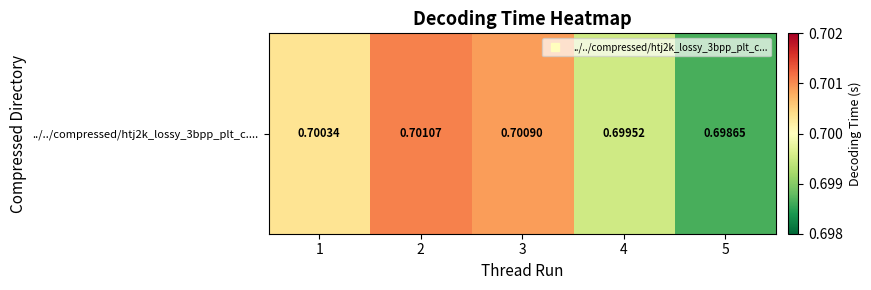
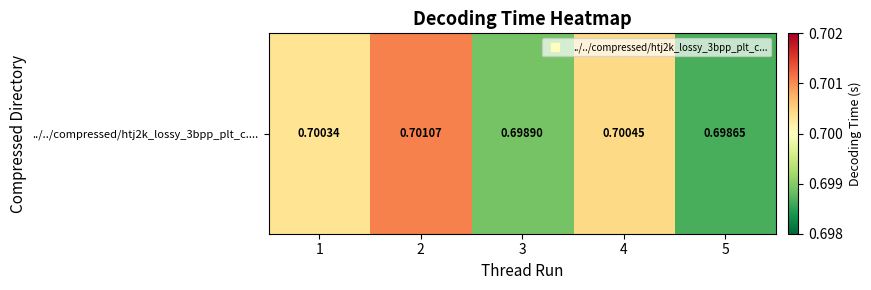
  {
    "../../compressed/htj2k_lossy_3bpp_plt_c....": {
      "1": 0.70034,
      "2": 0.70107,
-     "3": 0.70090,
-     "4": 0.69952,
+     "3": 0.69890,
+     "4": 0.70045,
      "5": 0.69865
    }
  }
